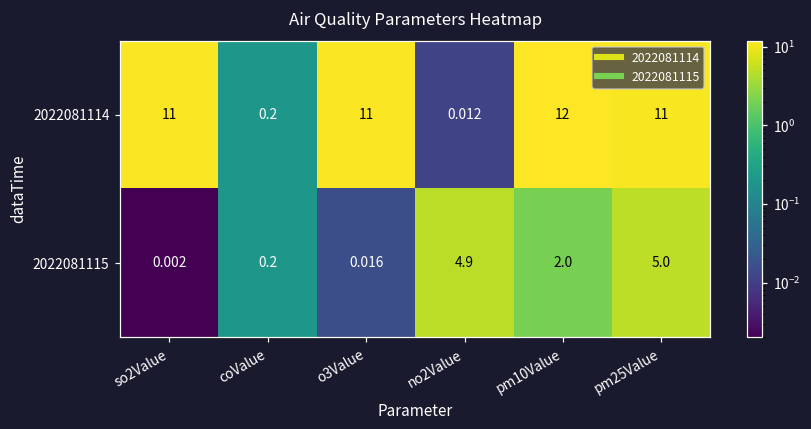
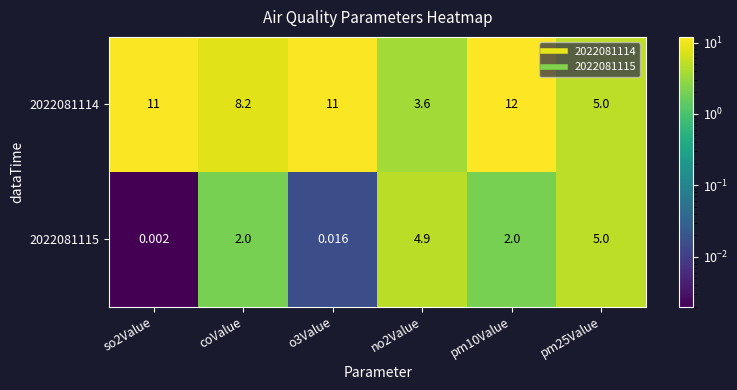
  {
    "2022081114": {
      "so2Value": 11,
-     "coValue": 0.2,
+     "coValue": 8.2,
      "o3Value": 11,
-     "no2Value": 0.012,
+     "no2Value": 3.6,
      "pm10Value": 12,
-     "pm25Value": 11
+     "pm25Value": 5.0
    },
    "2022081115": {
      "so2Value": 0.002,
-     "coValue": 0.2,
+     "coValue": 2.0,
      "o3Value": 0.016,
      "no2Value": 4.9,
      "pm10Value": 2.0,
      "pm25Value": 5.0
    }
  }
